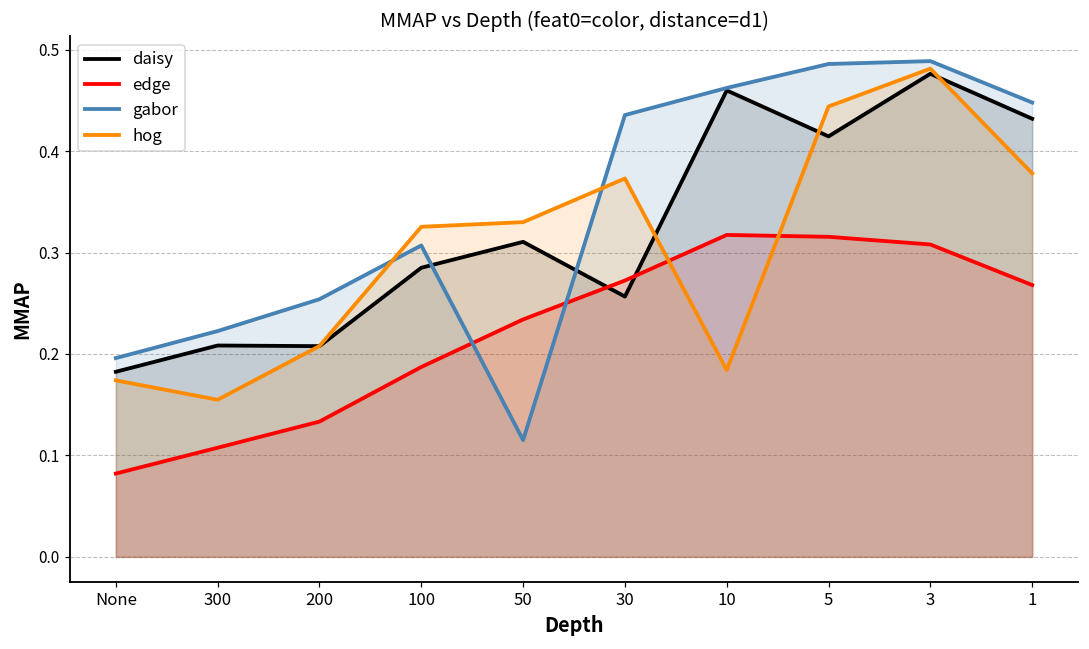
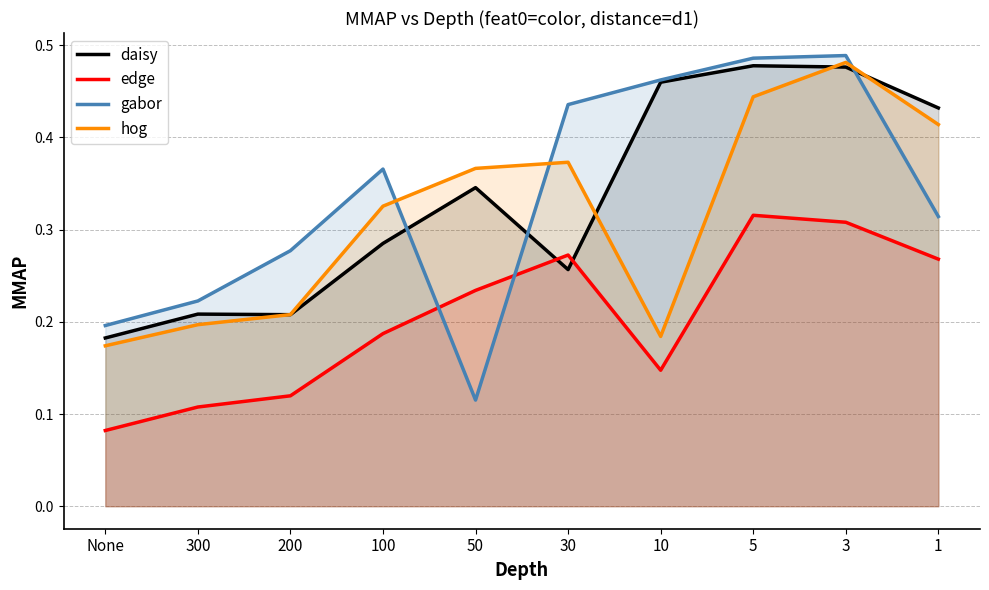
  {
    "daisy": {
      "None": 0.18,
      "300": 0.21,
      "100": 0.29,
-     "50": 0.31,
+     "50": 0.35,
      "30": 0.26,
-     "5": 0.41,
+     "5": 0.48,
      "3": 0.48,
      "1": 0.43
    },
    "edge": {
      "None": 0.08,
      "300": 0.11,
-     "200": 0.13,
+     "200": 0.12,
      "100": 0.19,
      "50": 0.23,
      "30": 0.27,
-     "10": 0.32,
+     "10": 0.15,
      "5": 0.32,
      "3": 0.31,
      "1": 0.27
    },
    "gabor": {
      "None": 0.20,
      "300": 0.22,
-     "200": 0.25,
-     "100": 0.31,
+     "200": 0.28,
+     "100": 0.37,
      "50": 0.12,
      "30": 0.44,
      "5": 0.49,
      "3": 0.49,
-     "1": 0.45
+     "1": 0.31
    },
    "hog": {
      "None": 0.17,
-     "300": 0.15,
+     "300": 0.20,
      "100": 0.33,
-     "50": 0.33,
+     "50": 0.37,
      "30": 0.37,
      "10": 0.18,
      "5": 0.44,
      "3": 0.48,
-     "1": 0.38
+     "1": 0.41
    }
  }
